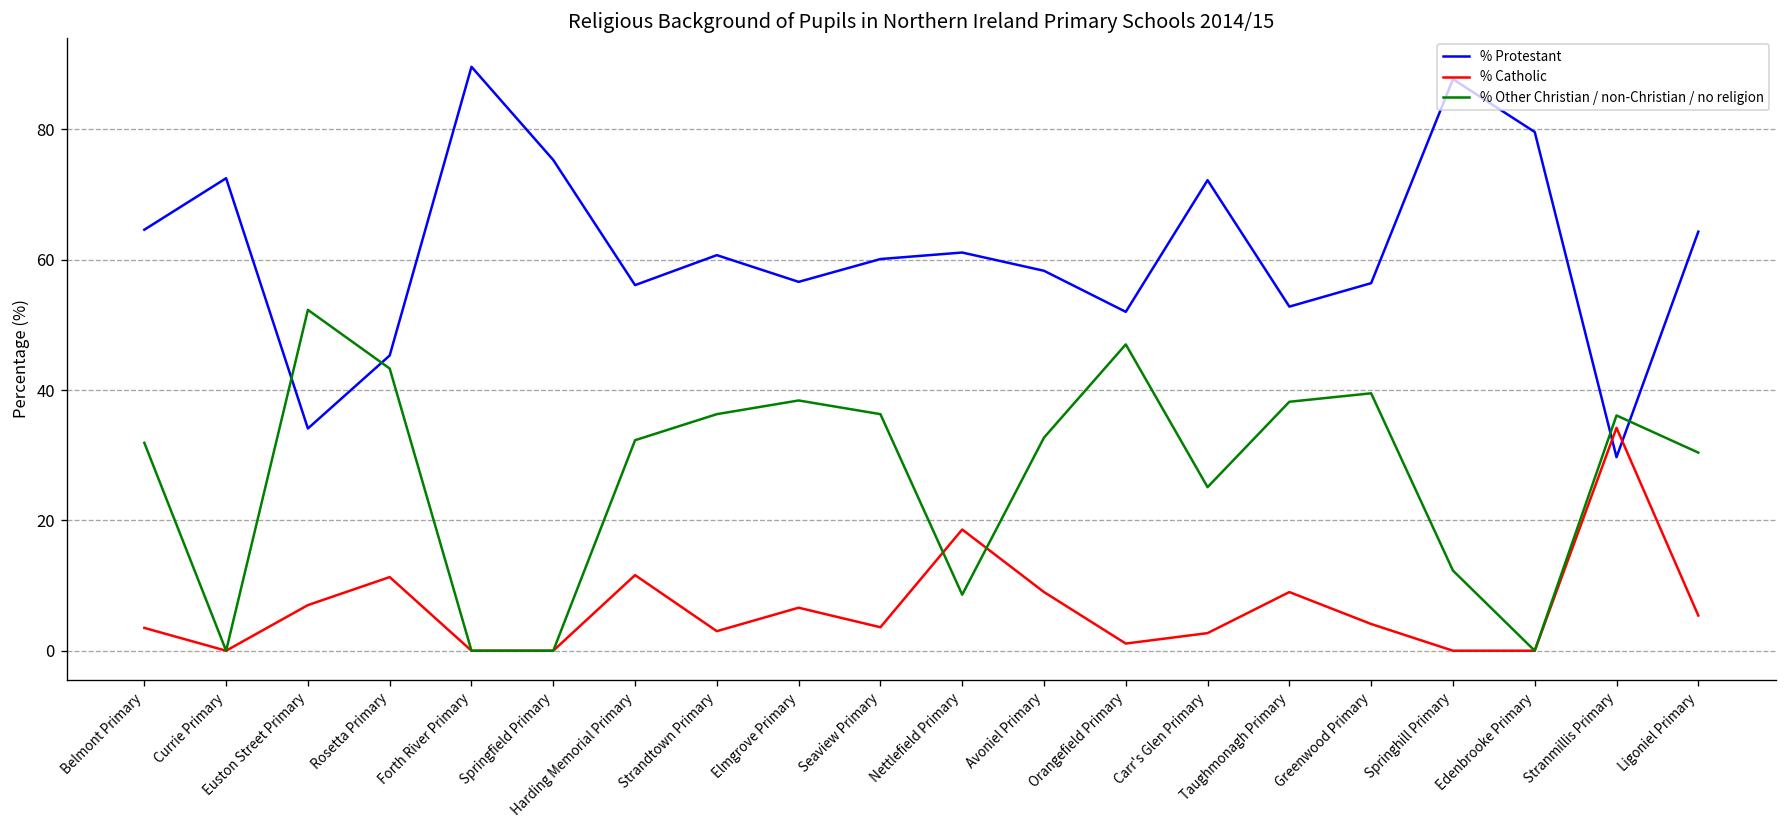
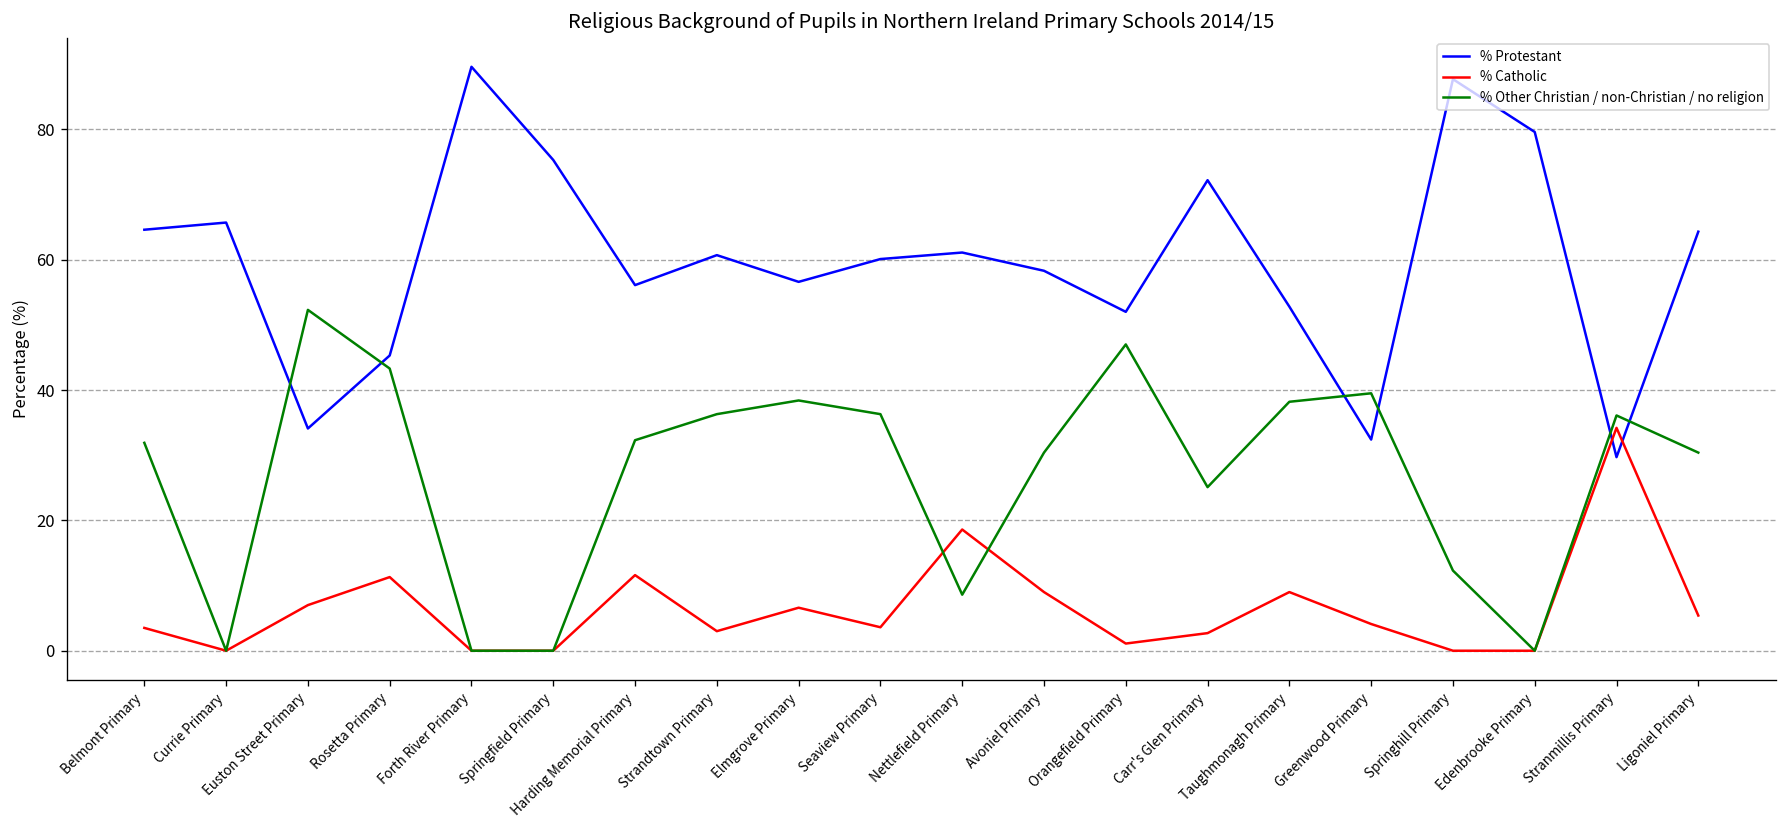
  {
    "% Protestant": {
      "Belmont Primary": 65,
-     "Currie Primary": 73,
+     "Currie Primary": 66,
      "Euston Street Primary": 34,
      "Rosetta Primary": 45,
      "Forth River Primary": 90,
      "Springfield Primary": 75,
      "Harding Memorial Primary": 56,
      "Strandtown Primary": 61,
      "Elmgrove Primary": 57,
      "Seaview Primary": 60,
      "Nettlefield Primary": 61,
      "Avoniel Primary": 58,
      "Orangefield Primary": 52,
      "Carr's Glen Primary": 72,
      "Taughmonagh Primary": 53,
-     "Greenwood Primary": 56,
+     "Greenwood Primary": 32,
      "Edenbrooke Primary": 80,
      "Stranmillis Primary": 30,
      "Ligoniel Primary": 64
    },
    "% Catholic": {
      "Belmont Primary": 4,
      "Euston Street Primary": 7,
      "Rosetta Primary": 11,
      "Harding Memorial Primary": 12,
      "Strandtown Primary": 3,
      "Elmgrove Primary": 7,
      "Seaview Primary": 4,
      "Nettlefield Primary": 19,
      "Avoniel Primary": 9,
      "Orangefield Primary": 1,
      "Carr's Glen Primary": 3,
      "Taughmonagh Primary": 9,
      "Greenwood Primary": 4,
      "Springhill Primary": 0,
      "Stranmillis Primary": 34,
      "Ligoniel Primary": 5
    },
    "% Other Christian / non-Christian / no religion": {
      "Belmont Primary": 32,
      "Euston Street Primary": 52,
      "Rosetta Primary": 43,
      "Harding Memorial Primary": 32,
      "Strandtown Primary": 36,
      "Elmgrove Primary": 38,
      "Seaview Primary": 36,
      "Nettlefield Primary": 9,
-     "Avoniel Primary": 33,
+     "Avoniel Primary": 30,
      "Orangefield Primary": 47,
      "Carr's Glen Primary": 25,
      "Taughmonagh Primary": 38,
      "Greenwood Primary": 40,
      "Springhill Primary": 12,
      "Stranmillis Primary": 36,
      "Ligoniel Primary": 30
    }
  }
